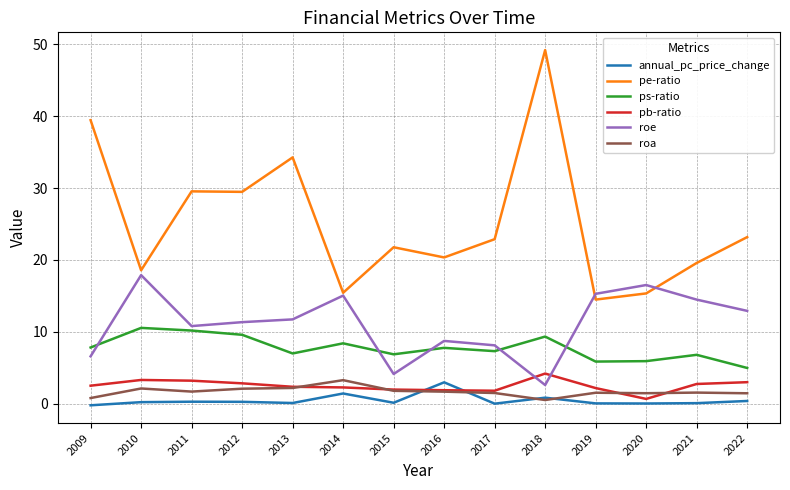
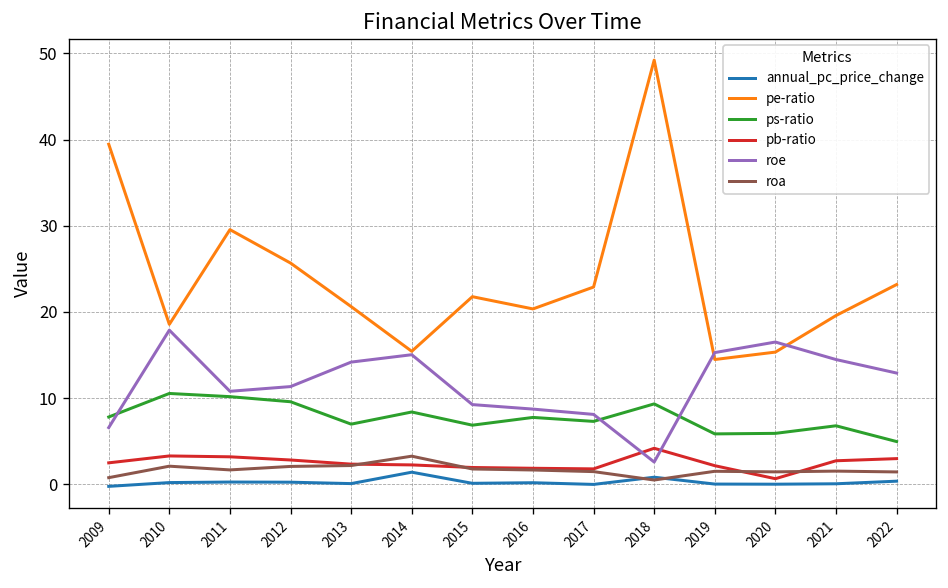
  {
    "annual_pc_price_change": {
      "2009": 0,
      "2010": 0,
      "2011": 0,
      "2012": 0,
      "2013": 0,
      "2014": 1,
      "2015": 0,
-     "2016": 3,
+     "2016": 0,
      "2017": 0,
      "2019": 0,
      "2020": 0,
      "2021": 0,
      "2022": 0
    },
    "pe-ratio": {
      "2009": 39,
      "2010": 19,
      "2011": 30,
-     "2012": 29,
-     "2013": 34,
+     "2012": 26,
+     "2013": 21,
      "2014": 15,
      "2015": 22,
      "2016": 20,
      "2017": 23,
      "2018": 49,
      "2019": 14,
      "2020": 15,
      "2021": 20,
      "2022": 23
    },
    "ps-ratio": {
      "2009": 8,
      "2010": 11,
      "2011": 10,
      "2012": 10,
      "2013": 7,
      "2014": 8,
      "2015": 7,
      "2016": 8,
      "2017": 7,
      "2018": 9,
      "2019": 6,
      "2020": 6,
      "2021": 7,
      "2022": 5
    },
    "pb-ratio": {
      "2009": 2,
      "2010": 3,
      "2011": 3,
      "2012": 3,
      "2014": 2,
      "2018": 4,
      "2019": 2,
      "2020": 1,
      "2021": 3,
      "2022": 3
    },
    "roe": {
      "2009": 7,
      "2010": 18,
      "2011": 11,
      "2012": 11,
-     "2013": 12,
+     "2013": 14,
      "2014": 15,
-     "2015": 4,
+     "2015": 9,
      "2016": 9,
      "2017": 8,
      "2018": 3,
      "2019": 15,
      "2020": 17,
      "2021": 14,
      "2022": 13
    },
    "roa": {
      "2009": 1,
      "2010": 2,
      "2011": 2,
      "2012": 2,
      "2014": 3,
      "2019": 2,
      "2020": 1,
      "2021": 2,
      "2022": 1
    }
  }
